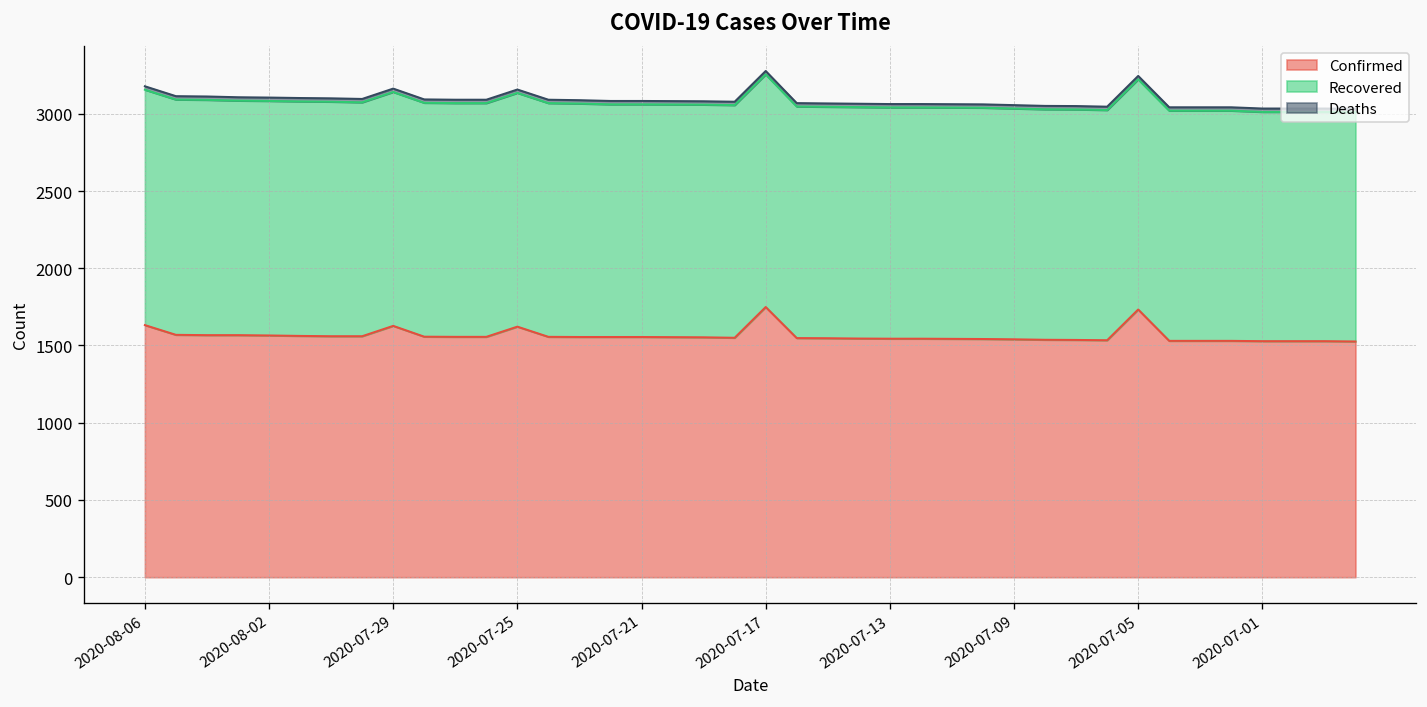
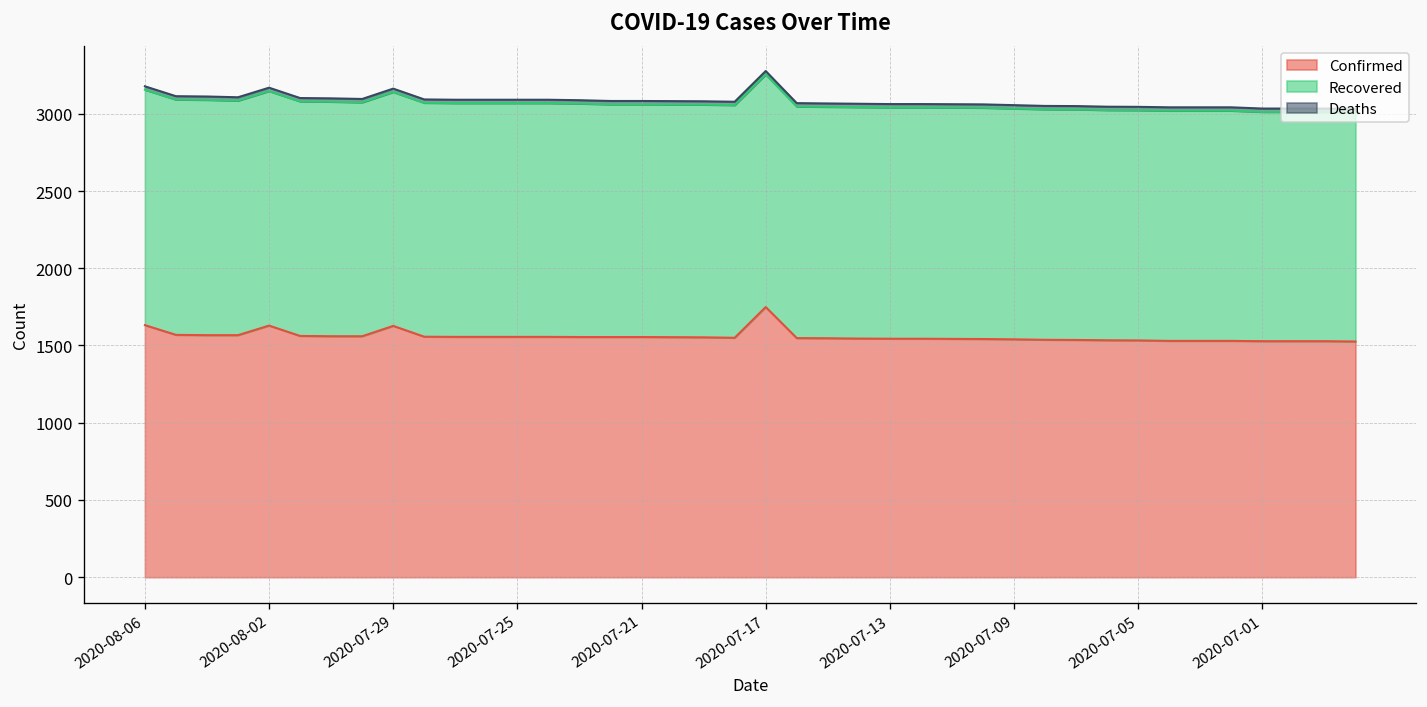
  {
    "Confirmed": {
      "2020-08-06": 1630,
-     "2020-08-02": 1570,
+     "2020-08-02": 1630,
      "2020-07-29": 1630,
-     "2020-07-25": 1620,
+     "2020-07-25": 1560,
      "2020-07-21": 1560,
      "2020-07-17": 1750,
      "2020-07-13": 1540,
      "2020-07-09": 1540,
-     "2020-07-05": 1730,
+     "2020-07-05": 1530,
      "2020-07-01": 1530
    },
    "Recovered": {
      "2020-08-06": 1520,
      "2020-08-02": 1520,
      "2020-07-29": 1510,
      "2020-07-25": 1510,
      "2020-07-21": 1510,
      "2020-07-17": 1510,
      "2020-07-13": 1500,
      "2020-07-09": 1490,
      "2020-07-05": 1490,
      "2020-07-01": 1480
    },
    "Deaths": {
      "2020-08-06": 20,
      "2020-08-02": 20,
      "2020-07-29": 20,
      "2020-07-25": 20,
      "2020-07-21": 20,
      "2020-07-17": 20,
      "2020-07-13": 20,
      "2020-07-09": 20,
      "2020-07-05": 20,
      "2020-07-01": 20
    }
  }
